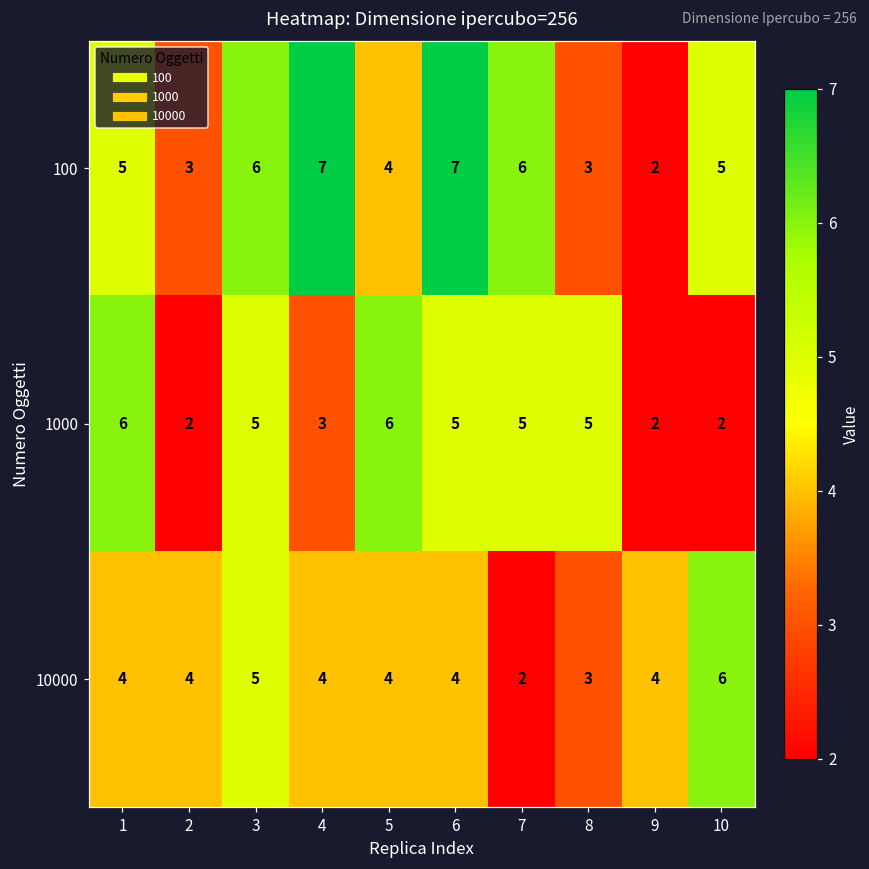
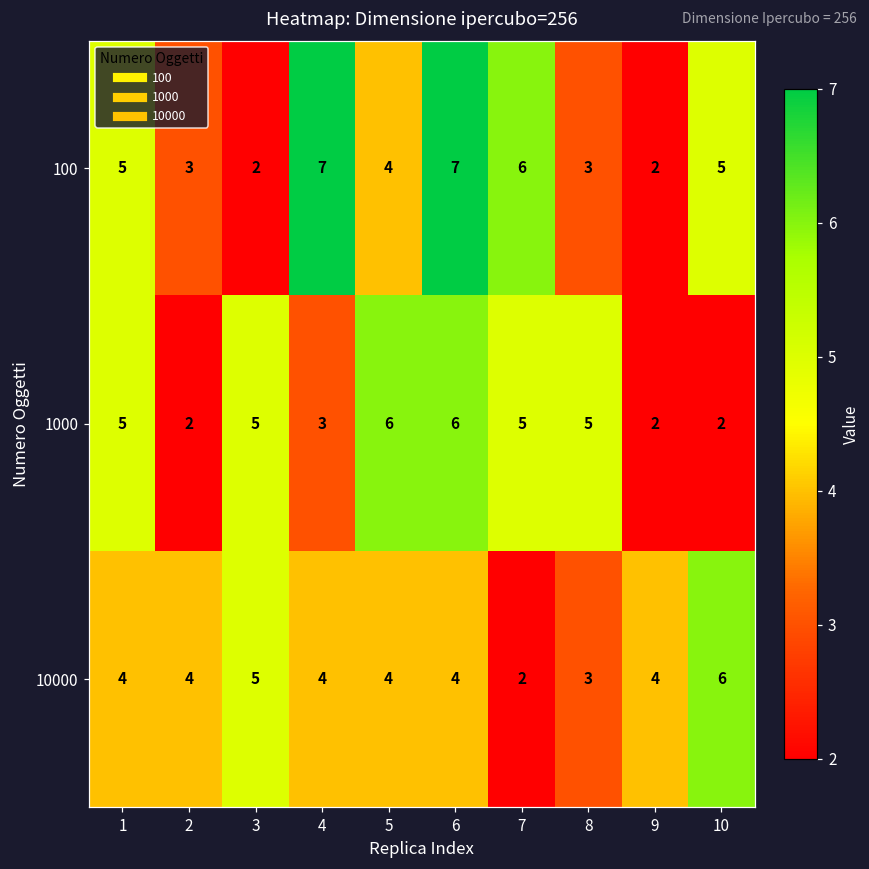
  {
    "100": {
      "1": 5,
      "2": 3,
-     "3": 6,
+     "3": 2,
      "4": 7,
      "5": 4,
      "6": 7,
      "7": 6,
      "8": 3,
      "9": 2,
      "10": 5
    },
    "1000": {
-     "1": 6,
+     "1": 5,
      "2": 2,
      "3": 5,
      "4": 3,
      "5": 6,
-     "6": 5,
+     "6": 6,
      "7": 5,
      "8": 5,
      "9": 2,
      "10": 2
    },
    "10000": {
      "1": 4,
      "2": 4,
      "3": 5,
      "4": 4,
      "5": 4,
      "6": 4,
      "7": 2,
      "8": 3,
      "9": 4,
      "10": 6
    }
  }
